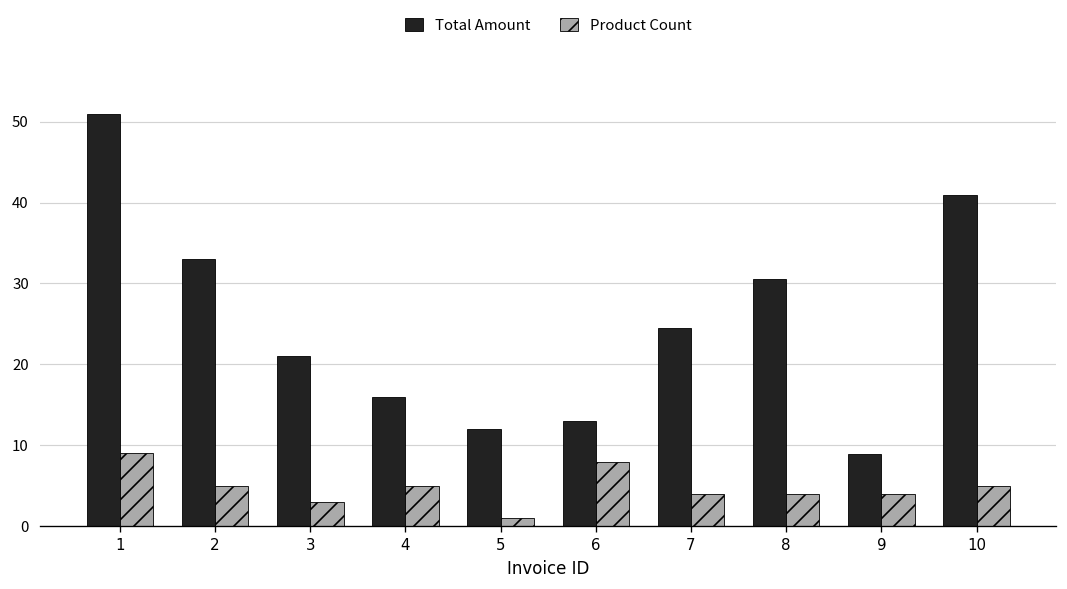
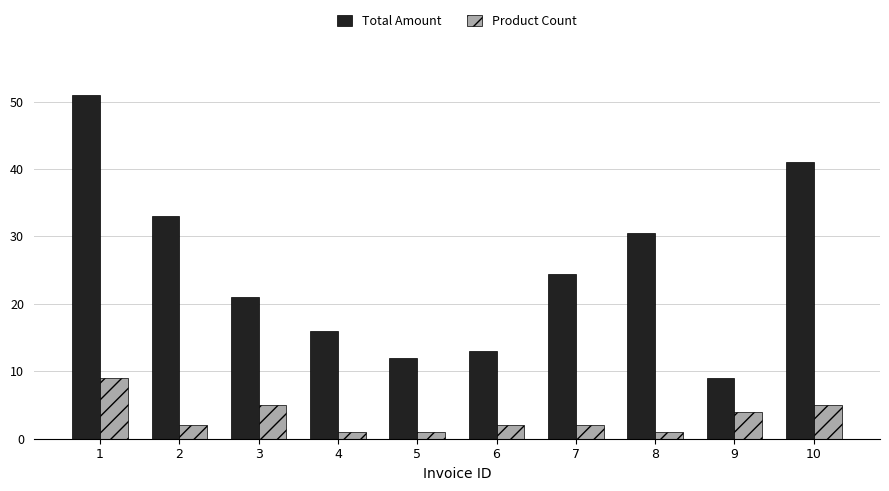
  {
    "Total Amount": {
      "1": 51,
      "2": 33,
      "3": 21,
      "4": 16,
      "5": 12,
      "6": 13,
      "7": 24,
      "8": 31,
      "9": 9,
      "10": 41
    },
    "Product Count": {
      "1": 9,
-     "2": 5,
-     "3": 3,
-     "4": 5,
+     "2": 2,
+     "3": 5,
+     "4": 1,
      "5": 1,
-     "6": 8,
-     "7": 4,
-     "8": 4,
+     "6": 2,
+     "7": 2,
+     "8": 1,
      "9": 4,
      "10": 5
    }
  }
